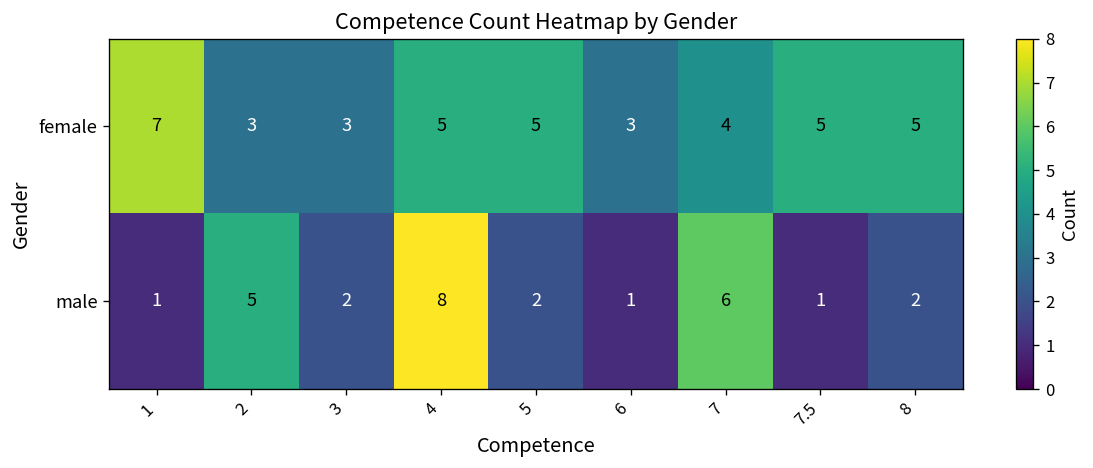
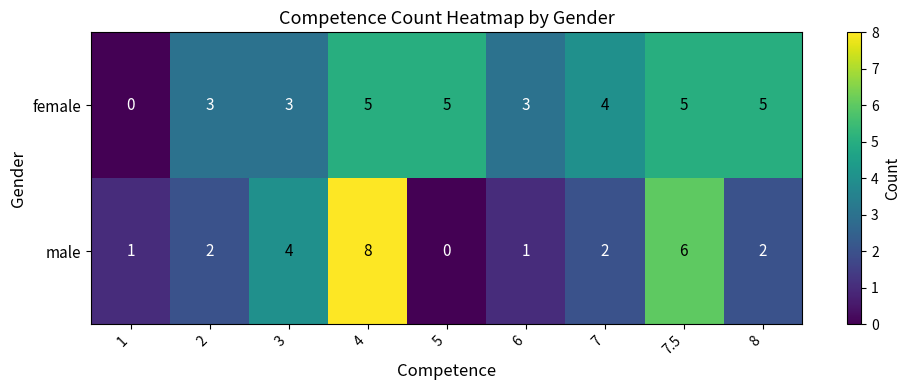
  {
    "female": {
-     "1": 7,
+     "1": 0,
      "2": 3,
      "3": 3,
      "4": 5,
      "5": 5,
      "6": 3,
      "7": 4,
      "7.5": 5,
      "8": 5
    },
    "male": {
      "1": 1,
-     "2": 5,
-     "3": 2,
+     "2": 2,
+     "3": 4,
      "4": 8,
-     "5": 2,
+     "5": 0,
      "6": 1,
-     "7": 6,
-     "7.5": 1,
+     "7": 2,
+     "7.5": 6,
      "8": 2
    }
  }
